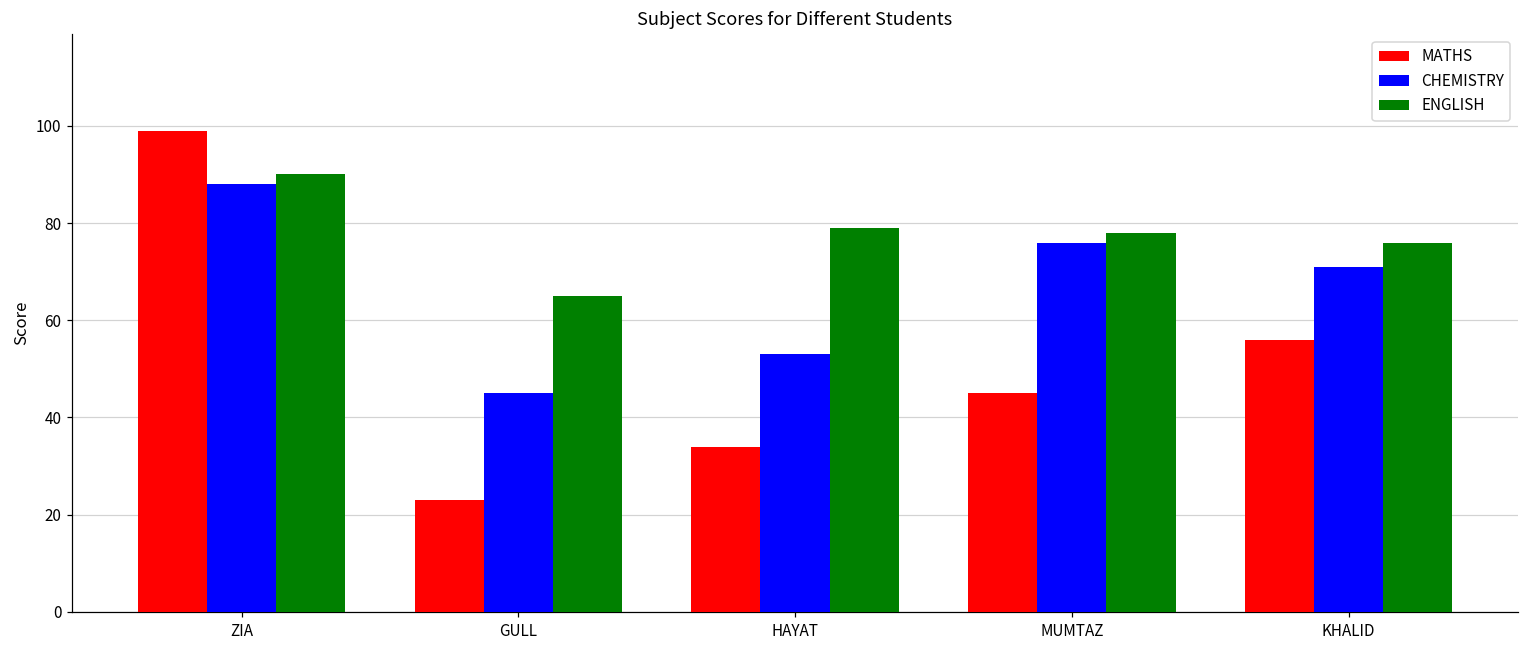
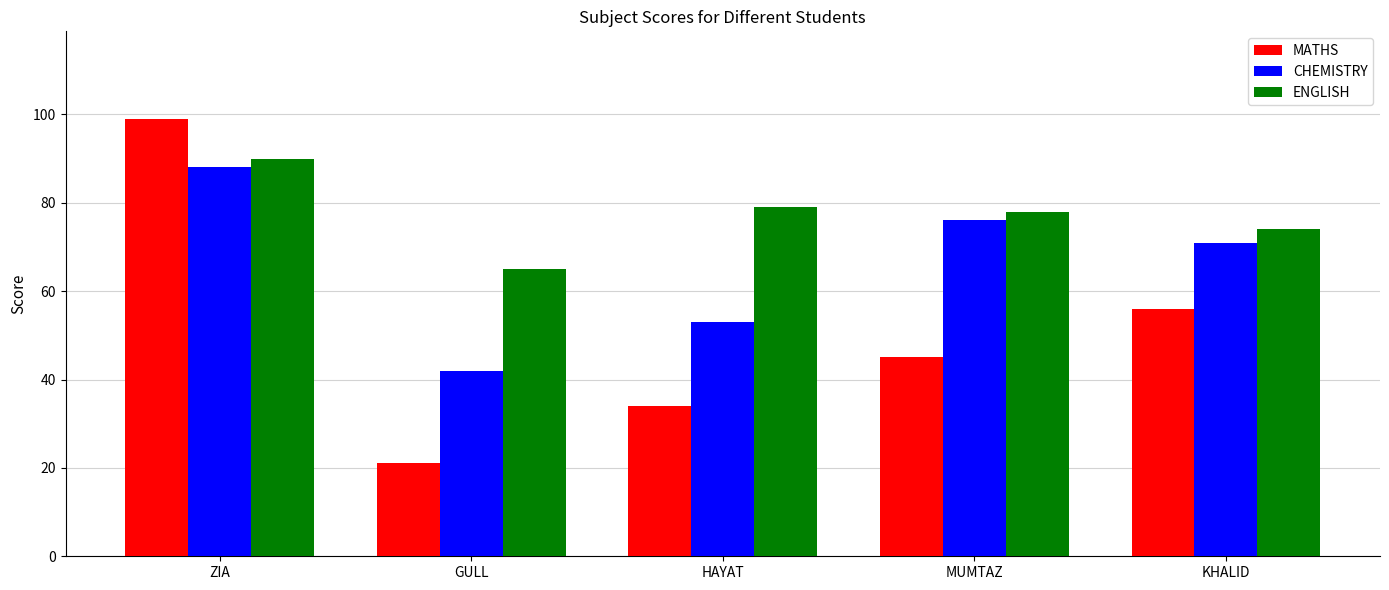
  {
    "MATHS": {
      "ZIA": 99,
-     "GULL": 23,
+     "GULL": 21,
      "HAYAT": 34,
      "MUMTAZ": 45,
      "KHALID": 56
    },
    "CHEMISTRY": {
      "ZIA": 88,
-     "GULL": 45,
+     "GULL": 42,
      "HAYAT": 53,
      "MUMTAZ": 76,
      "KHALID": 71
    },
    "ENGLISH": {
      "ZIA": 90,
      "GULL": 65,
      "HAYAT": 79,
      "MUMTAZ": 78,
-     "KHALID": 76
+     "KHALID": 74
    }
  }
